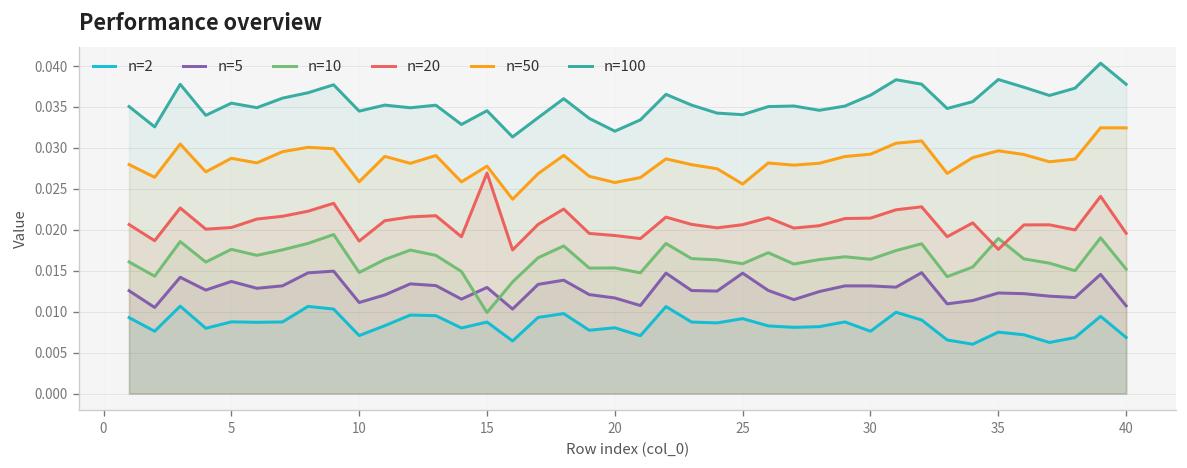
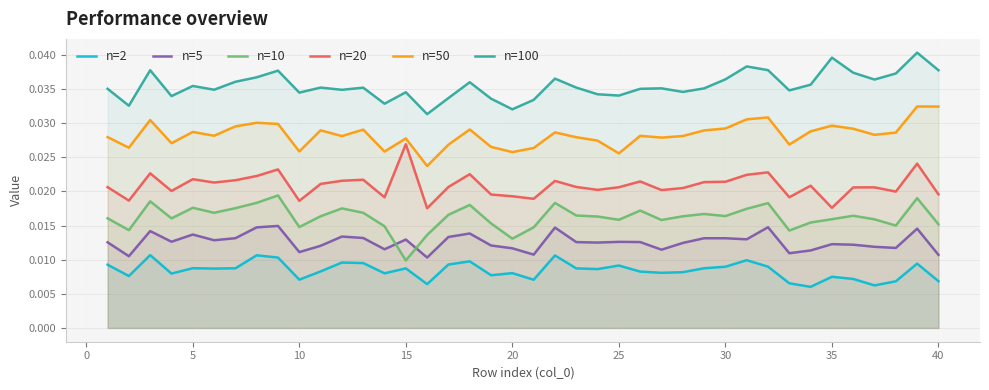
  {
    "n=2": {
      "5": 0.009,
      "10": 0.007,
      "15": 0.009,
      "20": 0.008,
      "25": 0.009,
-     "30": 0.008,
+     "30": 0.009,
      "35": 0.008,
      "40": 0.007
    },
    "n=5": {
      "5": 0.014,
      "10": 0.011,
      "15": 0.013,
      "20": 0.012,
-     "25": 0.015,
+     "25": 0.013,
      "30": 0.013,
      "35": 0.012,
      "40": 0.011
    },
    "n=10": {
      "5": 0.018,
      "10": 0.015,
      "15": 0.010,
-     "20": 0.015,
+     "20": 0.013,
      "25": 0.016,
      "30": 0.016,
-     "35": 0.019,
+     "35": 0.016,
      "40": 0.015
    },
    "n=20": {
-     "5": 0.020,
+     "5": 0.022,
      "10": 0.019,
      "15": 0.027,
      "20": 0.019,
      "25": 0.021,
      "30": 0.021,
      "35": 0.018,
      "40": 0.020
    },
    "n=50": {
      "5": 0.029,
      "10": 0.026,
      "15": 0.028,
      "20": 0.026,
      "25": 0.026,
      "30": 0.029,
      "35": 0.030,
      "40": 0.032
    },
    "n=100": {
      "5": 0.035,
      "10": 0.034,
      "15": 0.035,
      "20": 0.032,
      "25": 0.034,
      "30": 0.036,
-     "35": 0.038,
+     "35": 0.040,
      "40": 0.038
    }
  }
